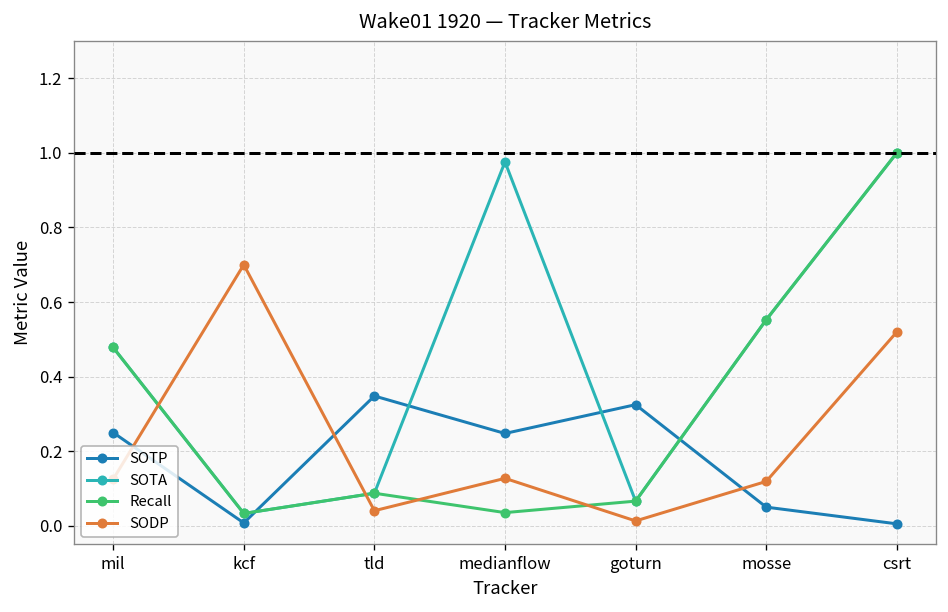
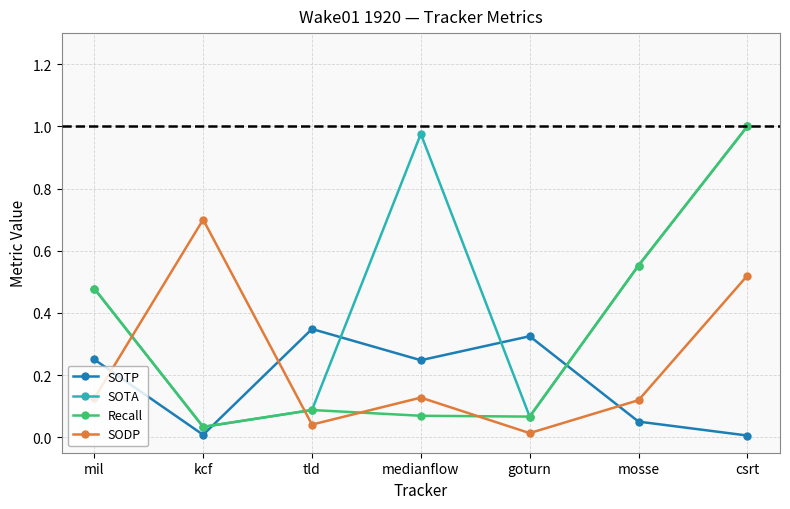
  {
    "Recall": {
-     "medianflow": 0.04
+     "medianflow": 0.07
    },
    "SODP": {
      "kcf": 0.70,
      "tld": 0.04,
      "medianflow": 0.13,
      "goturn": 0.01,
      "mosse": 0.12,
      "csrt": 0.52
    }
  }
